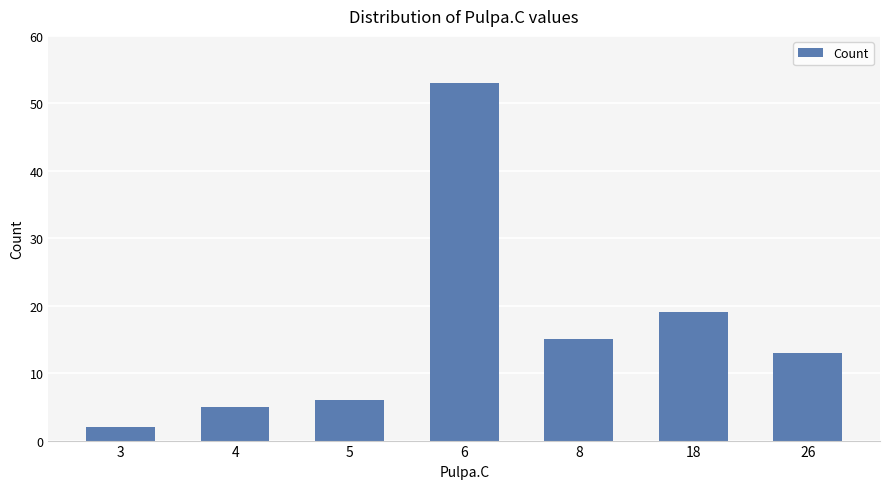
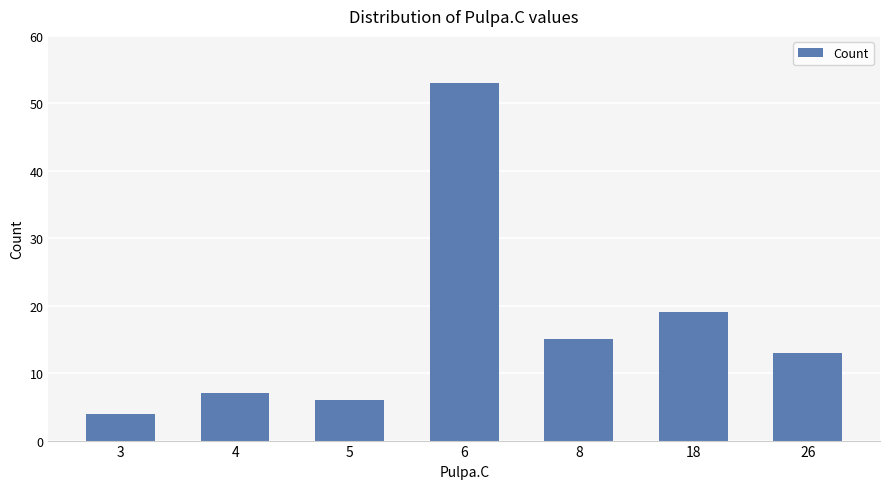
  {
-   "3": 2,
-   "4": 5,
+   "3": 4,
+   "4": 7,
    "5": 6,
    "6": 53,
    "8": 15,
    "18": 19,
    "26": 13
  }
